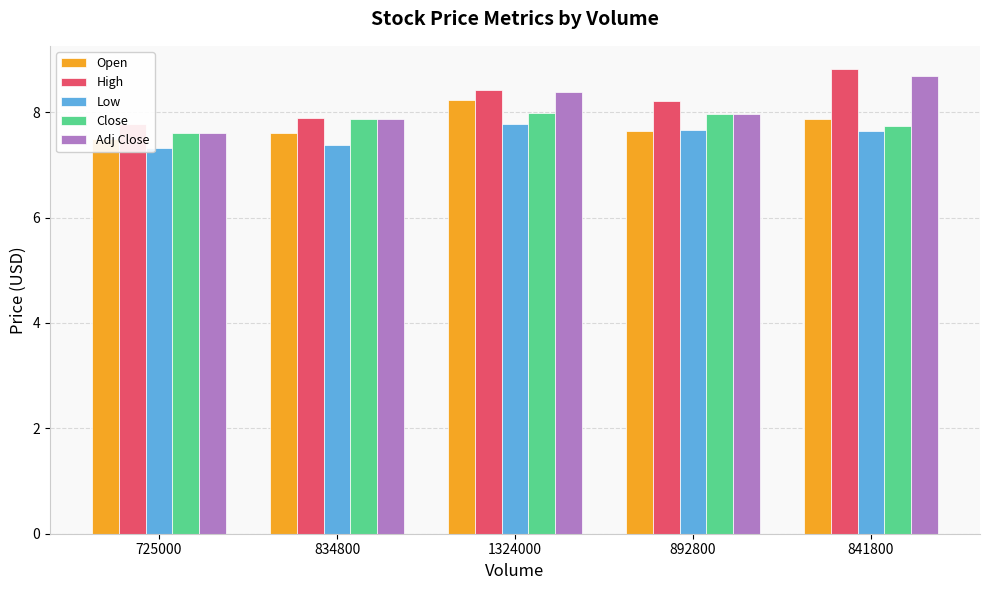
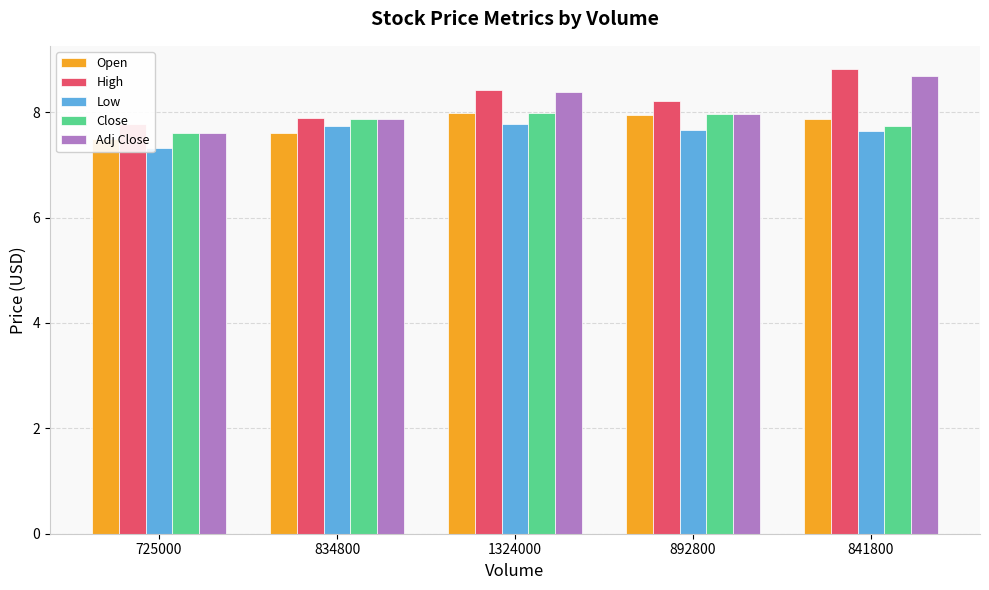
  {
    "Open": {
      "834800": 7.6,
-     "1324000": 8.2,
-     "892800": 7.6,
+     "1324000": 8.0,
+     "892800": 7.9,
      "841800": 7.9
    },
    "High": {
      "834800": 7.9,
      "1324000": 8.4,
      "892800": 8.2,
      "841800": 8.8
    },
    "Low": {
      "725000": 7.3,
-     "834800": 7.4,
+     "834800": 7.7,
      "1324000": 7.8,
      "892800": 7.7,
      "841800": 7.6
    },
    "Close": {
      "725000": 7.6,
      "834800": 7.9,
      "1324000": 8.0,
      "892800": 8.0,
      "841800": 7.7
    },
    "Adj Close": {
      "725000": 7.6,
      "834800": 7.9,
      "1324000": 8.4,
      "892800": 8.0,
      "841800": 8.7
    }
  }
